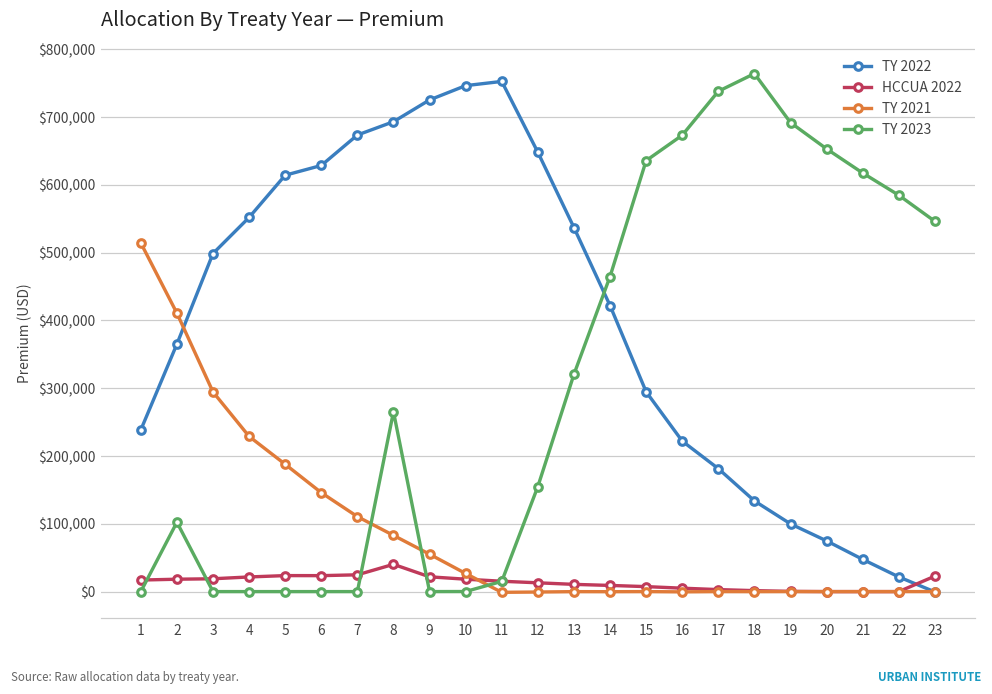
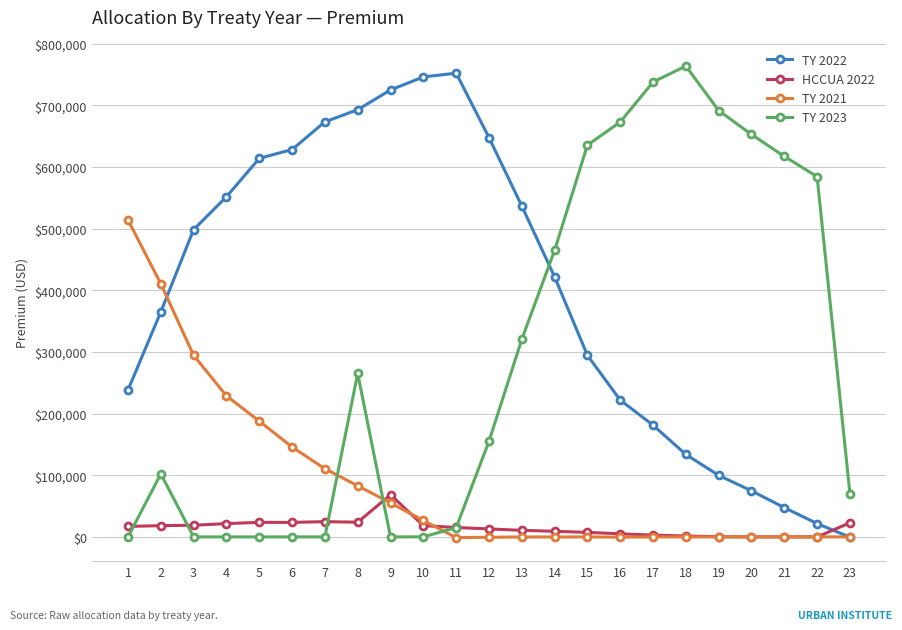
  {
    "TY 2022": {
      "1": "$240,000",
      "2": "$370,000",
      "3": "$500,000",
      "4": "$550,000",
      "5": "$610,000",
      "6": "$630,000",
      "7": "$670,000",
      "8": "$690,000",
      "9": "$730,000",
      "10": "$750,000",
      "11": "$750,000",
      "12": "$650,000",
      "13": "$540,000",
      "14": "$420,000",
      "15": "$290,000",
      "16": "$220,000",
      "17": "$180,000",
      "18": "$130,000",
      "19": "$100,000",
      "20": "$70,000",
      "21": "$50,000",
      "22": "$20,000"
    },
    "HCCUA 2022": {
      "1": "$20,000",
      "2": "$20,000",
      "3": "$20,000",
      "4": "$20,000",
      "5": "$20,000",
      "6": "$20,000",
      "7": "$20,000",
-     "8": "$40,000",
-     "9": "$20,000",
+     "8": "$20,000",
+     "9": "$70,000",
      "10": "$20,000",
      "12": "$10,000",
      "13": "$10,000",
      "14": "$10,000",
      "15": "$10,000",
      "16": "$10,000",
      "23": "$20,000"
    },
    "TY 2021": {
      "1": "$510,000",
      "2": "$410,000",
      "3": "$290,000",
      "4": "$230,000",
      "5": "$190,000",
      "6": "$150,000",
      "7": "$110,000",
      "8": "$80,000",
      "9": "$60,000",
      "10": "$30,000",
      "11": "$0",
      "12": "$0",
      "13": "$0",
      "14": "$0",
      "15": "$0",
      "16": "$0"
    },
    "TY 2023": {
      "1": "$0",
      "2": "$100,000",
      "3": "$0",
      "4": "$0",
      "5": "$0",
      "6": "$0",
      "7": "$0",
      "8": "$270,000",
      "9": "$0",
      "10": "$0",
      "12": "$150,000",
      "13": "$320,000",
      "14": "$460,000",
      "15": "$640,000",
      "16": "$670,000",
      "17": "$740,000",
      "18": "$760,000",
      "19": "$690,000",
      "20": "$650,000",
      "21": "$620,000",
      "22": "$580,000",
-     "23": "$550,000"
+     "23": "$70,000"
    }
  }
